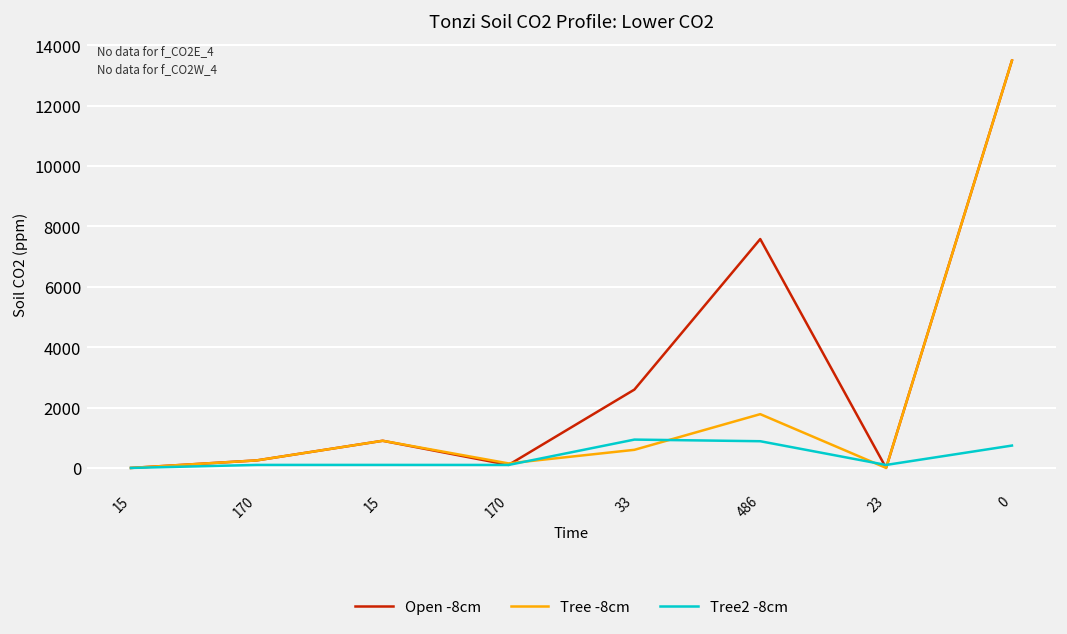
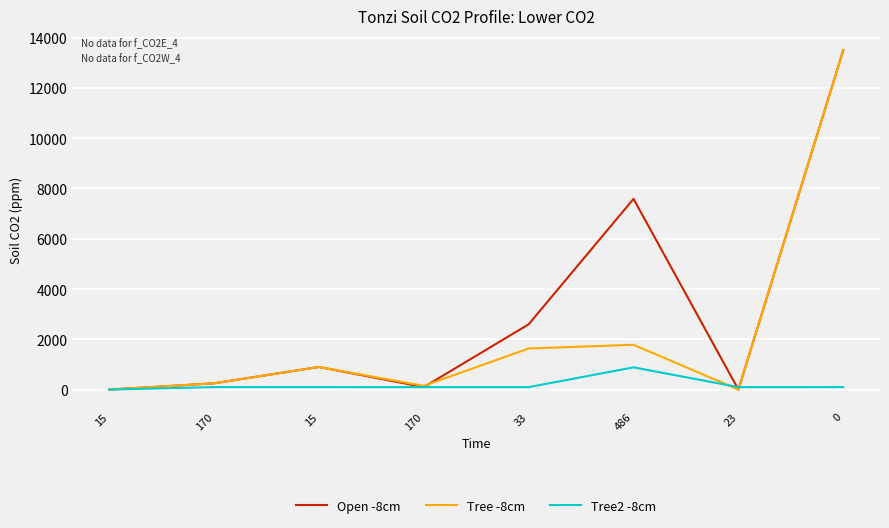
  {
    "Open -8cm": {
      "33": 2600,
      "486": 7600
    },
    "Tree -8cm": {
-     "33": 600,
+     "33": 1600,
      "486": 1800
    },
    "Tree2 -8cm": {
-     "33": 900,
+     "33": 100,
      "486": 900,
-     "0": 700
+     "0": 100
    }
  }
